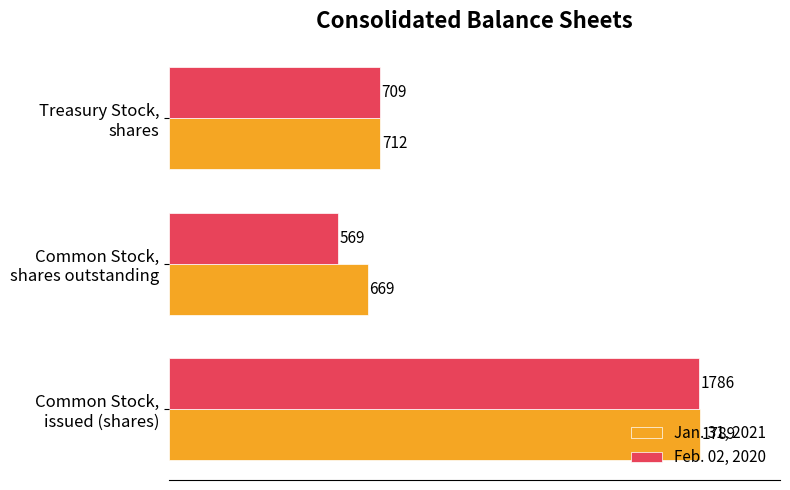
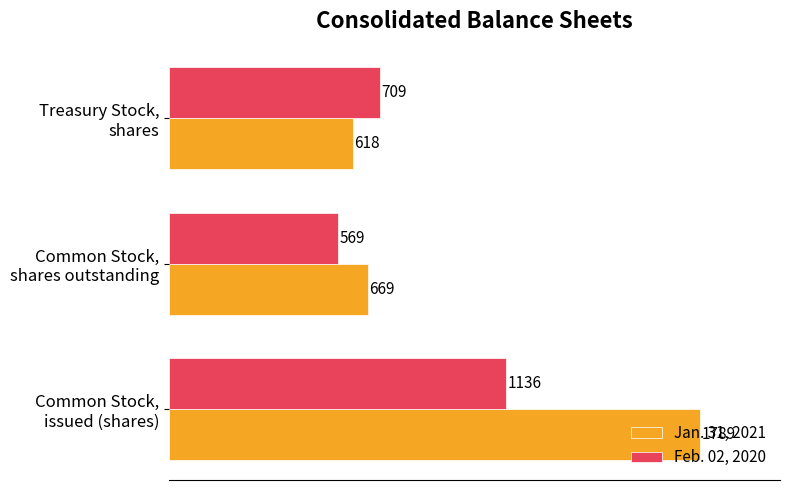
  {
    "Jan. 31, 2021": {
-     "Treasury Stock, shares": 712,
+     "Treasury Stock, shares": 618,
      "Common Stock, shares outstanding": 669,
      "Common Stock, issued (shares)": 1789
    },
    "Feb. 02, 2020": {
      "Treasury Stock, shares": 709,
      "Common Stock, shares outstanding": 569,
-     "Common Stock, issued (shares)": 1786
+     "Common Stock, issued (shares)": 1136
    }
  }
